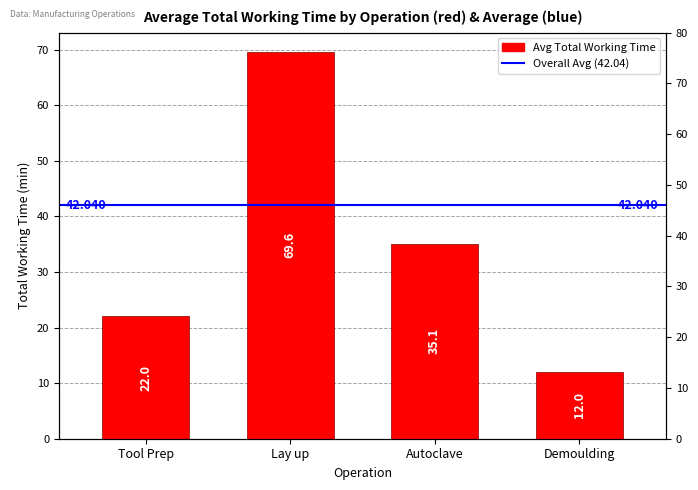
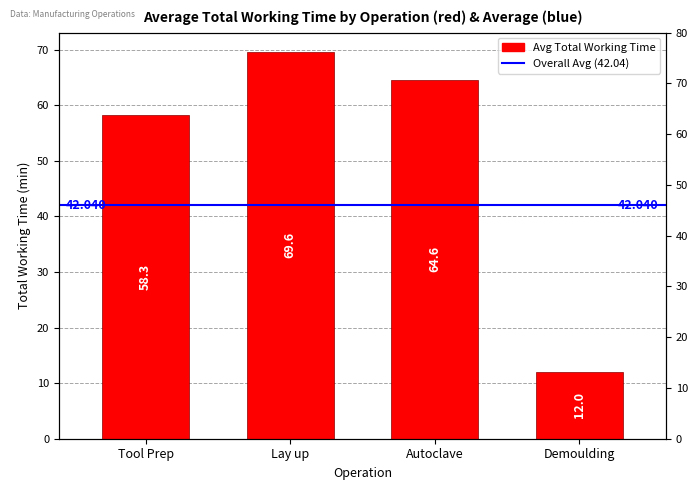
  {
-   "Tool Prep": 22.0,
+   "Tool Prep": 58.3,
    "Lay up": 69.6,
-   "Autoclave": 35.1,
+   "Autoclave": 64.6,
    "Demoulding": 12.0
  }
